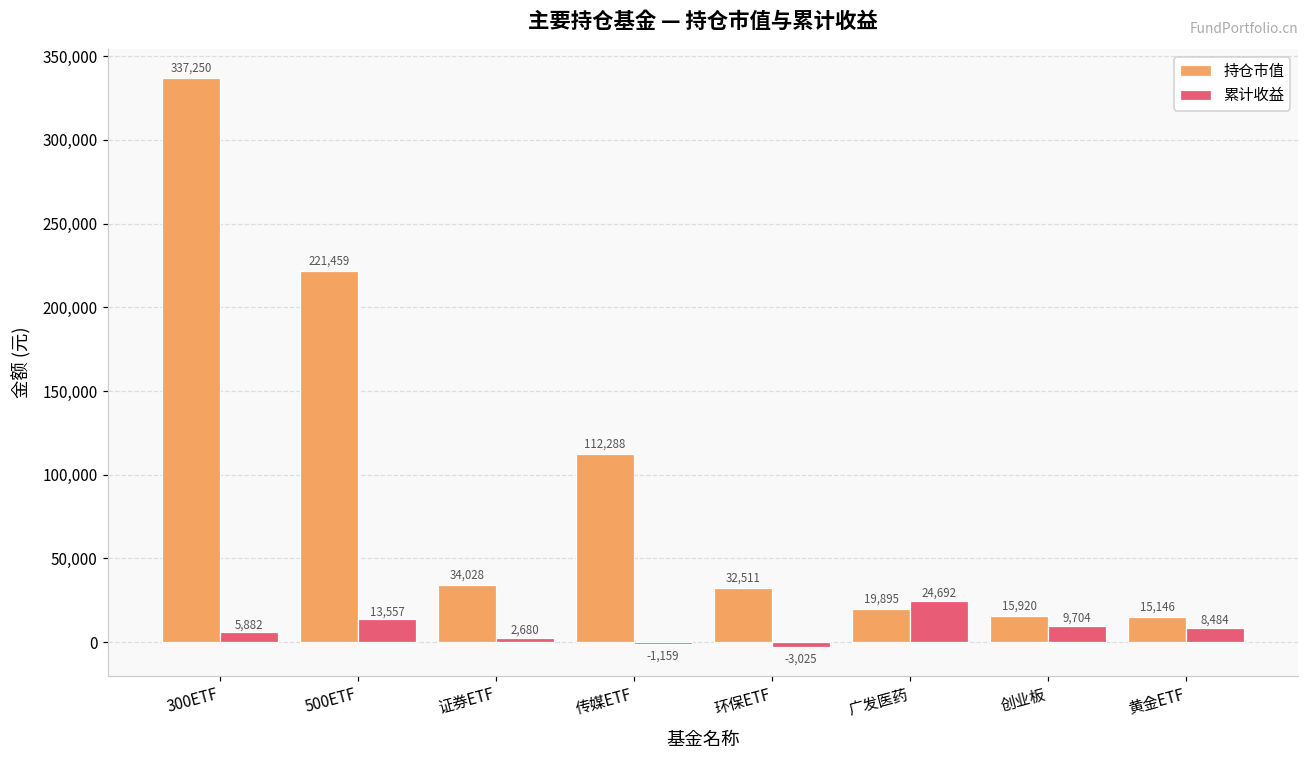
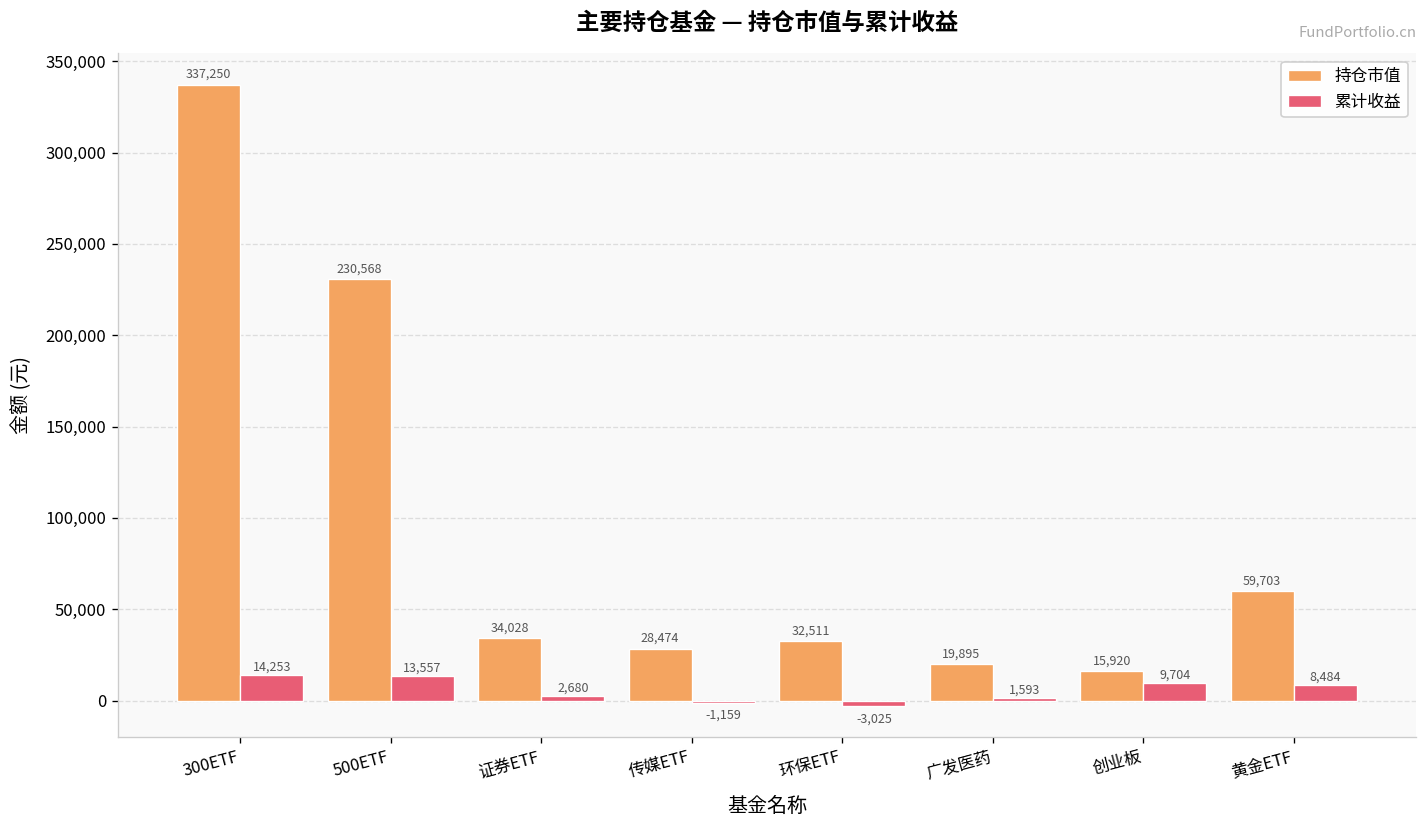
  {
    "持仓市值": {
      "300ETF": "337,250",
-     "500ETF": "221,459",
+     "500ETF": "230,568",
      "证券ETF": "34,028",
-     "传媒ETF": "112,288",
+     "传媒ETF": "28,474",
      "环保ETF": "32,511",
      "广发医药": "19,895",
      "创业板": "15,920",
-     "黄金ETF": "15,146"
+     "黄金ETF": "59,703"
    },
    "累计收益": {
-     "300ETF": "5,882",
+     "300ETF": "14,253",
      "500ETF": "13,557",
      "证券ETF": "2,680",
      "传媒ETF": "-1,159",
      "环保ETF": "-3,025",
-     "广发医药": "24,692",
+     "广发医药": "1,593",
      "创业板": "9,704",
      "黄金ETF": "8,484"
    }
  }
